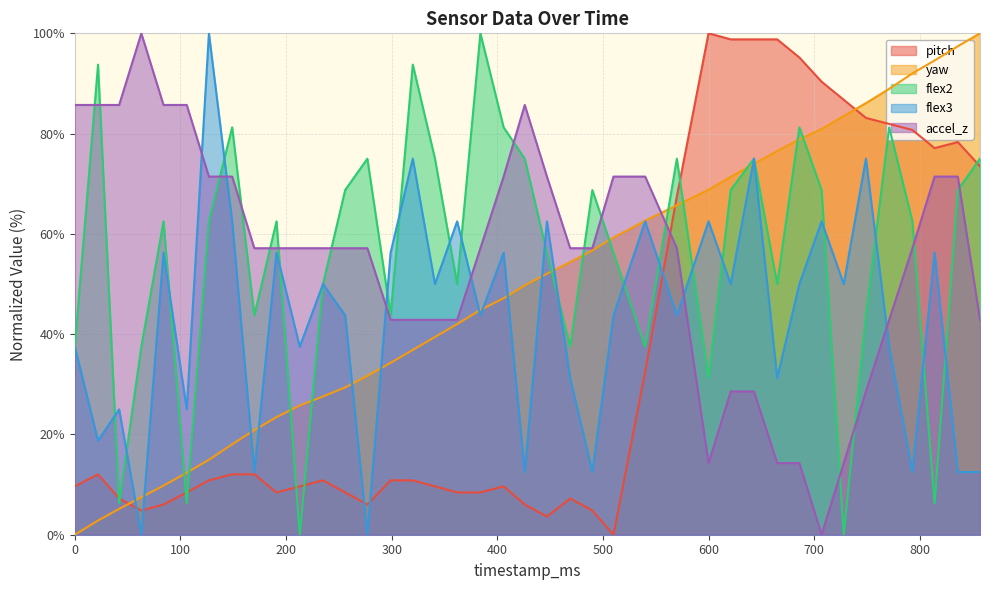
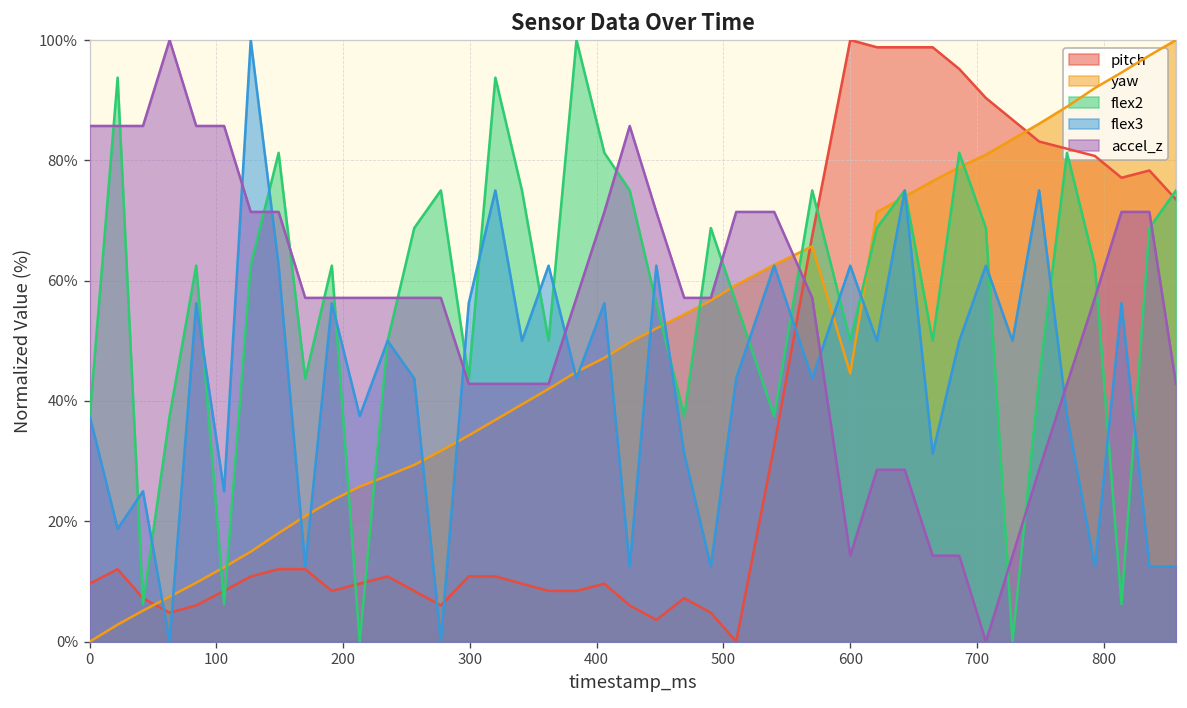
  {
    "pitch": {
      "0": "10%",
      "600": "100%"
    },
    "yaw": {
      "0": "0%",
-     "600": "69%"
+     "600": "45%"
    },
    "flex2": {
-     "600": "31%"
+     "600": "50%"
    },
    "flex3": {
      "600": "63%"
    },
    "accel_z": {
      "0": "86%",
      "600": "14%"
    }
  }
